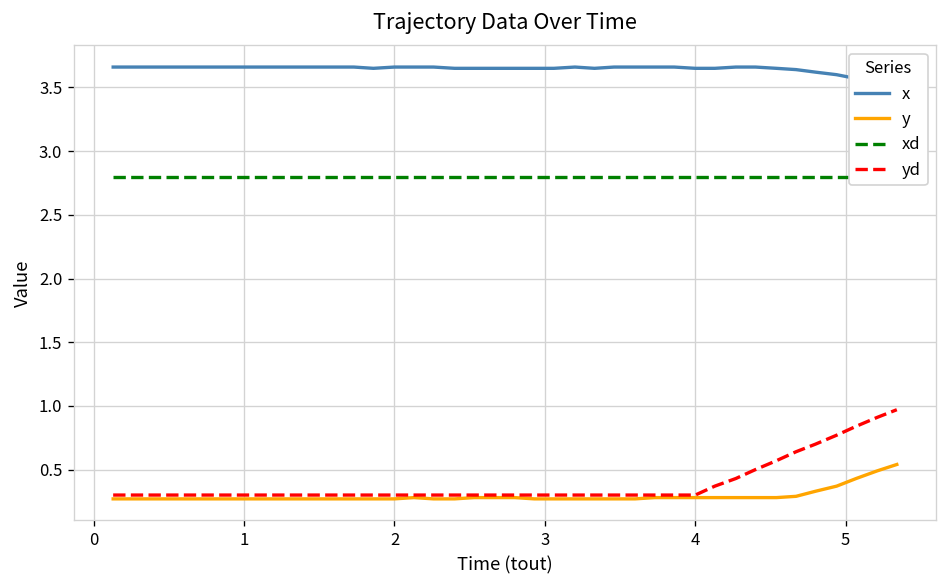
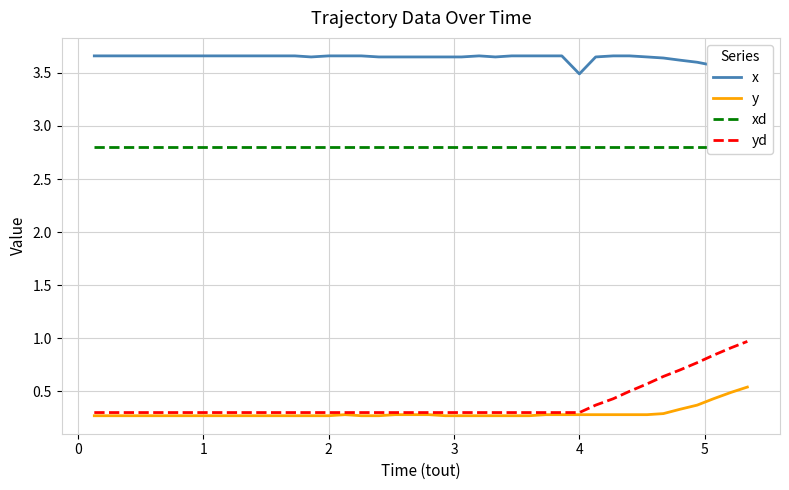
  {
    "x": {
      "2": 3.66,
-     "4": 3.65
+     "4": 3.49
    },
    "y": {
      "2": 0.27
    },
    "xd": {
      "2": 2.80,
      "4": 2.80
    },
    "yd": {
      "2": 0.30
    }
  }
